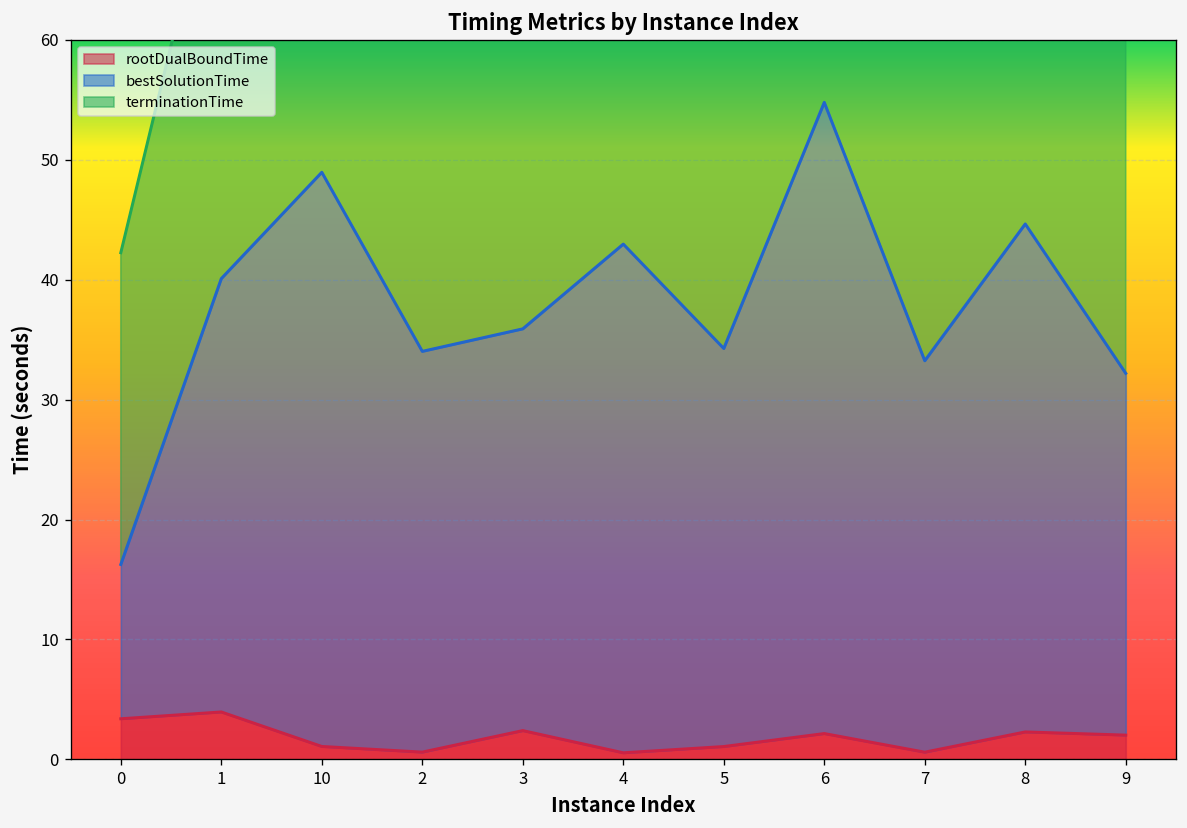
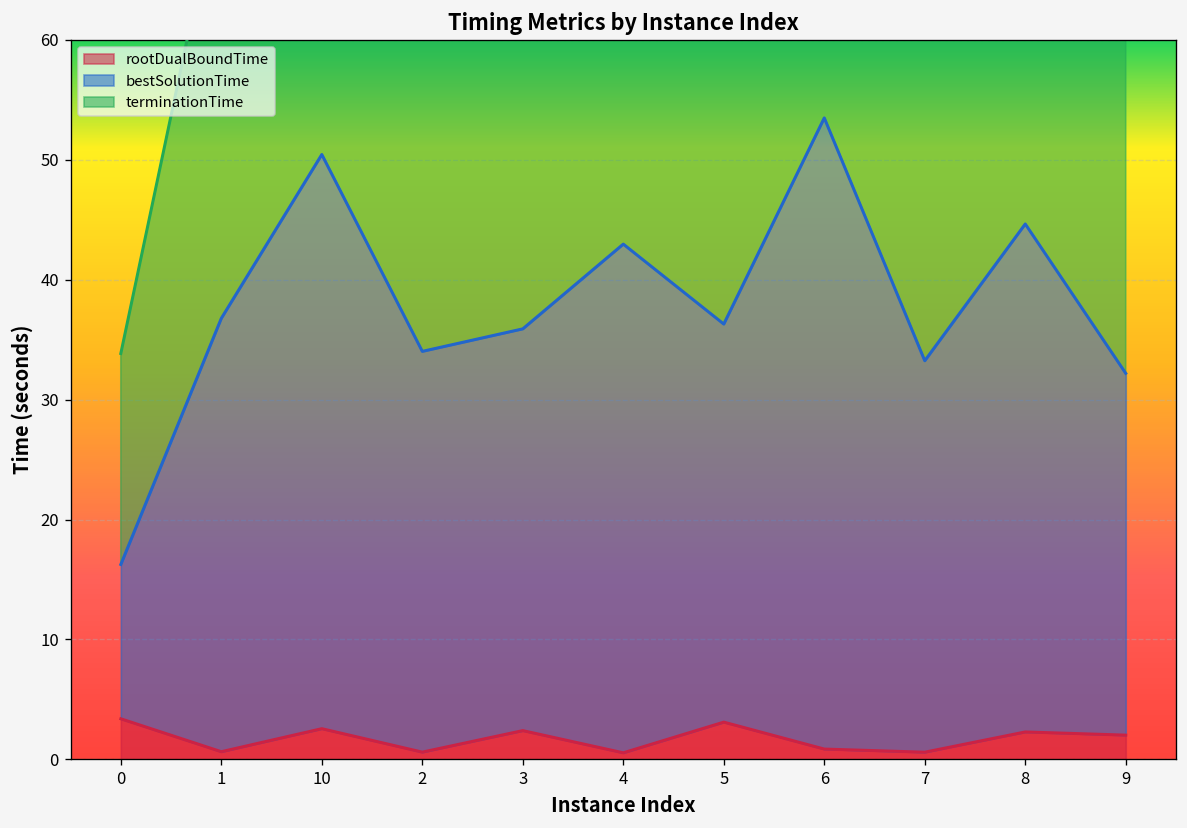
  {
    "rootDualBoundTime": {
      "0": 3,
-     "1": 4,
-     "10": 1,
+     "1": 1,
+     "10": 3,
      "2": 1,
      "3": 2,
      "4": 1,
-     "5": 1,
-     "6": 2,
+     "5": 3,
+     "6": 1,
      "7": 1,
      "8": 2,
      "9": 2
    },
    "bestSolutionTime": {
      "0": 13,
      "1": 36,
      "10": 48,
      "2": 33,
      "3": 34,
      "4": 42,
      "5": 33,
      "6": 53,
      "7": 33,
      "8": 42,
      "9": 30
    },
    "terminationTime": {
-     "0": 26
+     "0": 18
    }
  }
